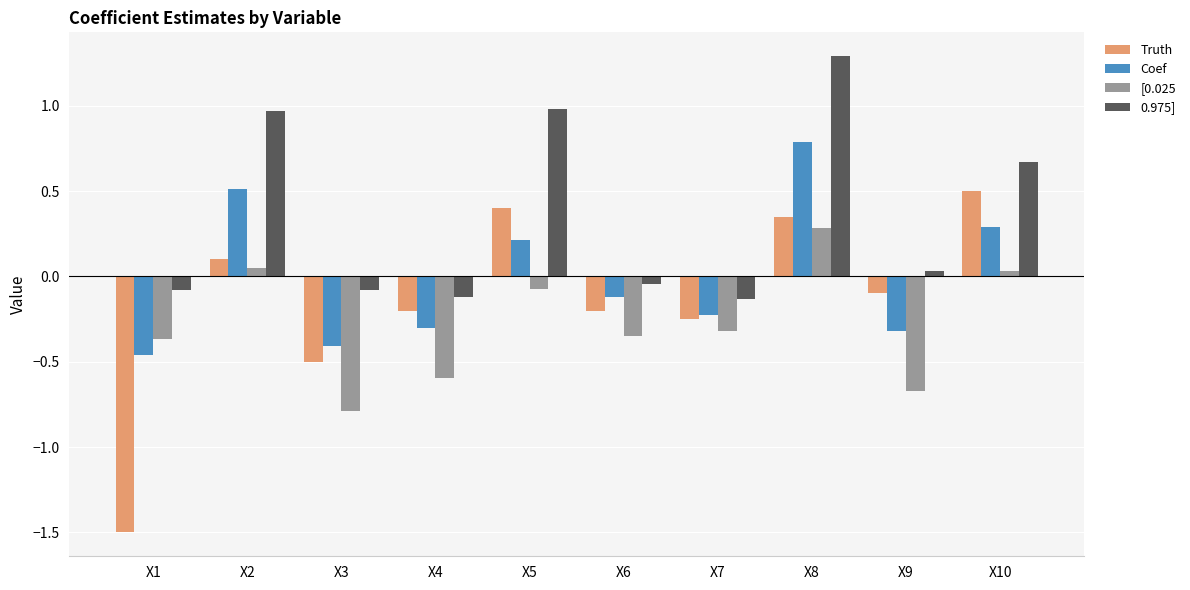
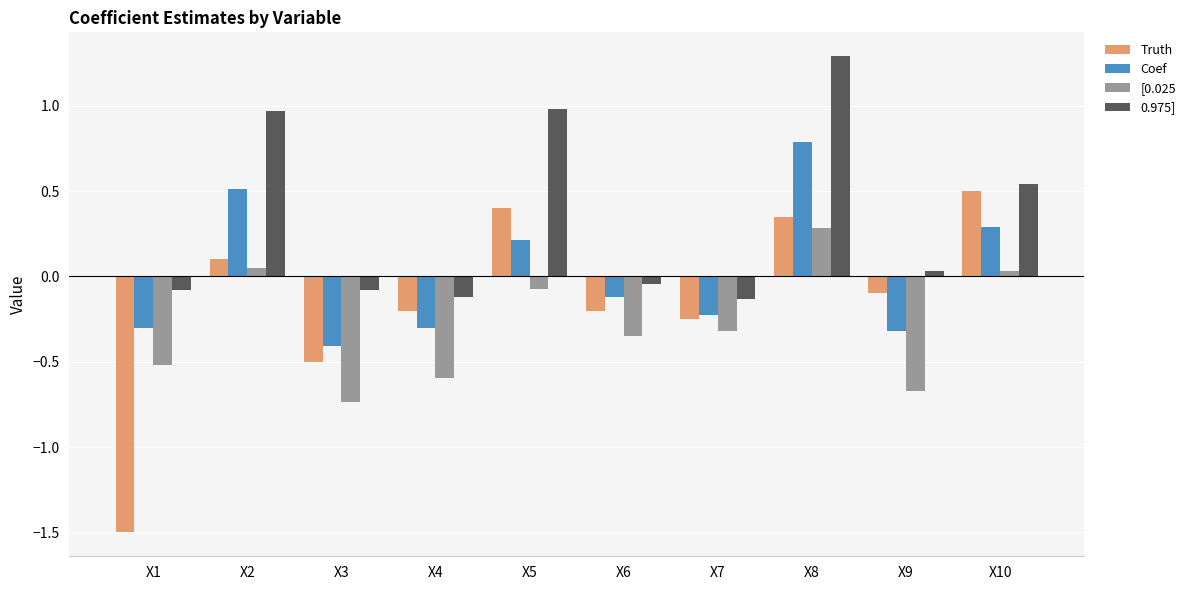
  {
    "Truth": {
      "X1": -1.50,
      "X2": 0.10,
      "X3": -0.50,
      "X4": -0.20,
      "X5": 0.40,
      "X6": -0.20,
      "X7": -0.25,
      "X8": 0.35,
      "X9": -0.10,
      "X10": 0.50
    },
    "Coef": {
-     "X1": -0.46,
+     "X1": -0.30,
      "X2": 0.51,
      "X3": -0.41,
      "X4": -0.30,
      "X5": 0.21,
      "X6": -0.12,
      "X7": -0.23,
      "X8": 0.79,
      "X9": -0.32,
      "X10": 0.29
    },
    "[0.025": {
-     "X1": -0.37,
+     "X1": -0.52,
      "X2": 0.05,
-     "X3": -0.79,
+     "X3": -0.73,
      "X4": -0.60,
      "X5": -0.08,
      "X6": -0.35,
      "X7": -0.32,
      "X8": 0.28,
      "X9": -0.67,
      "X10": 0.03
    },
    "0.975]": {
      "X1": -0.08,
      "X2": 0.97,
      "X3": -0.08,
      "X4": -0.12,
      "X5": 0.98,
      "X6": -0.04,
      "X7": -0.13,
      "X8": 1.29,
      "X9": 0.03,
-     "X10": 0.67
+     "X10": 0.54
    }
  }
